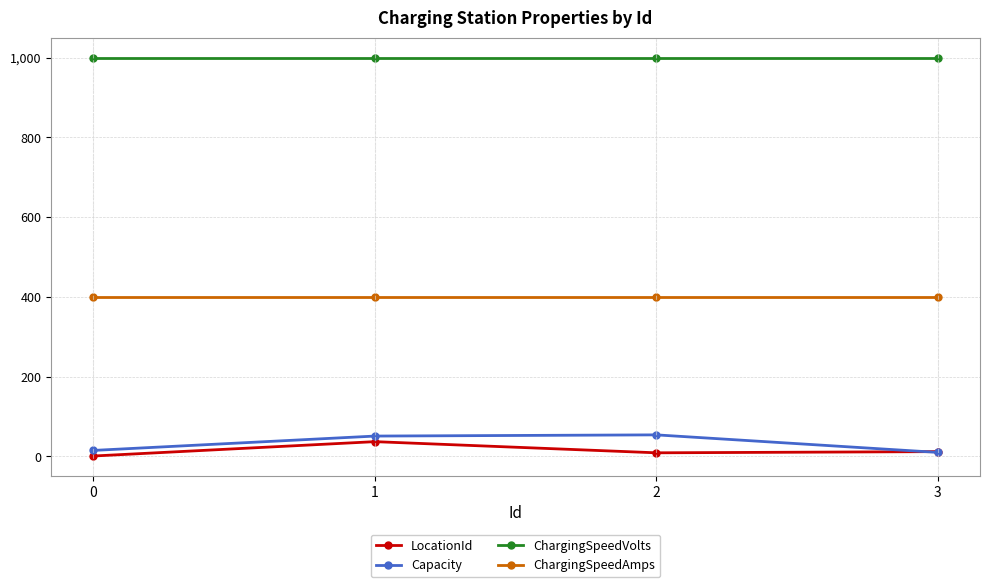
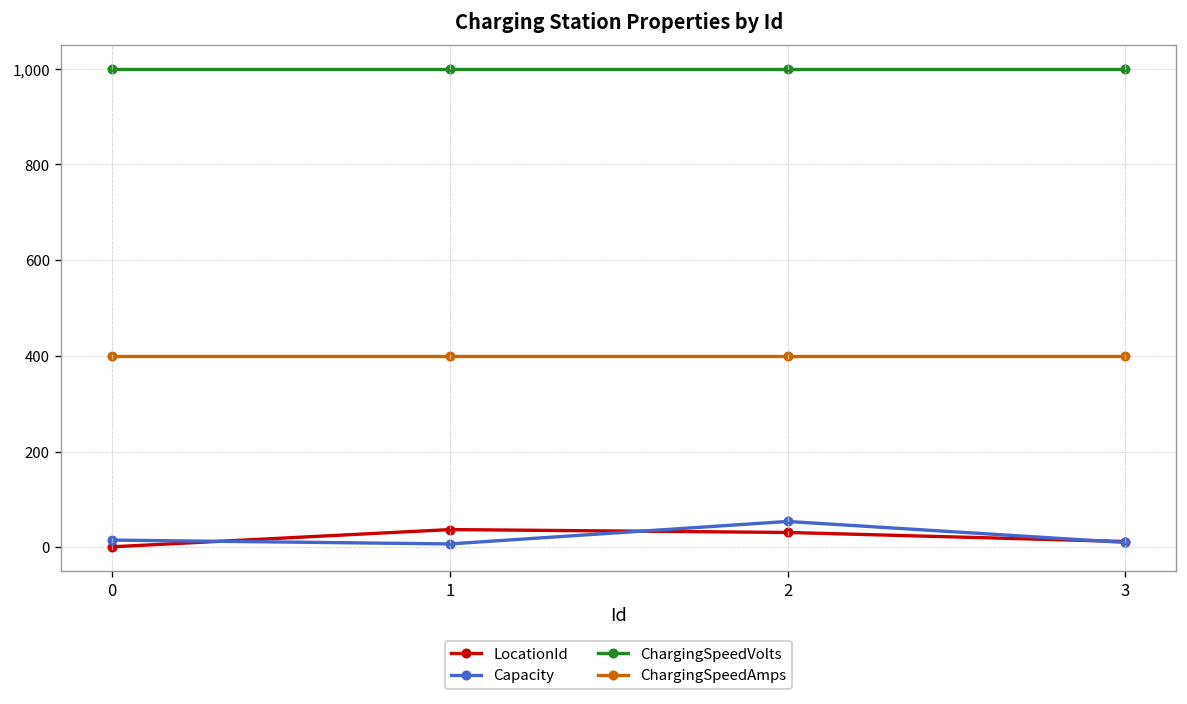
  {
    "LocationId": {
      "0": "0",
      "1": "40",
-     "2": "10"
+     "2": "30"
    },
    "Capacity": {
      "0": "20",
-     "1": "50",
+     "1": "10",
      "2": "50"
    },
    "ChargingSpeedVolts": {
      "0": "1,000",
      "1": "1,000",
      "2": "1,000",
      "3": "1,000"
    },
    "ChargingSpeedAmps": {
      "0": "400",
      "1": "400",
      "2": "400",
      "3": "400"
    }
  }
